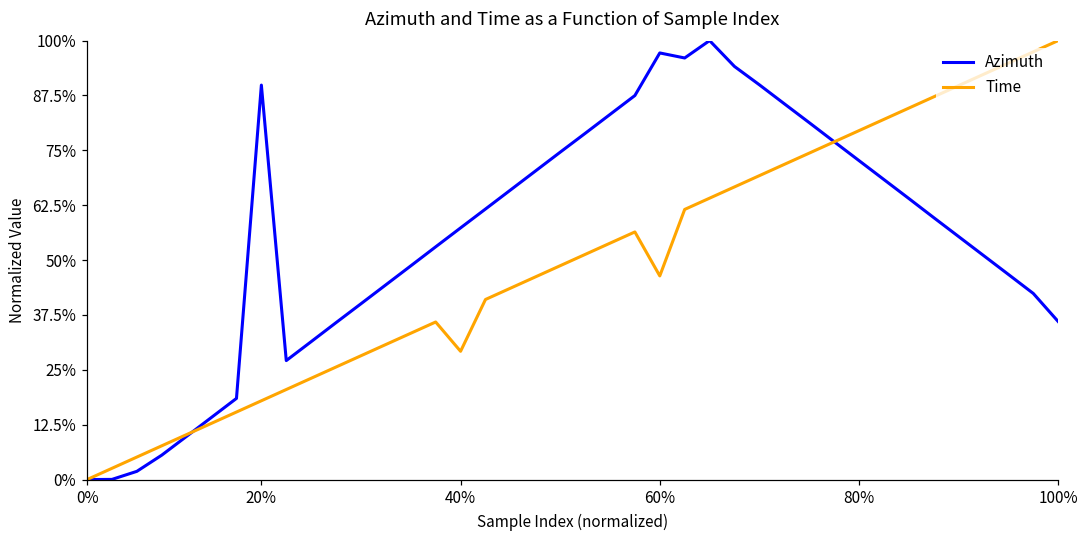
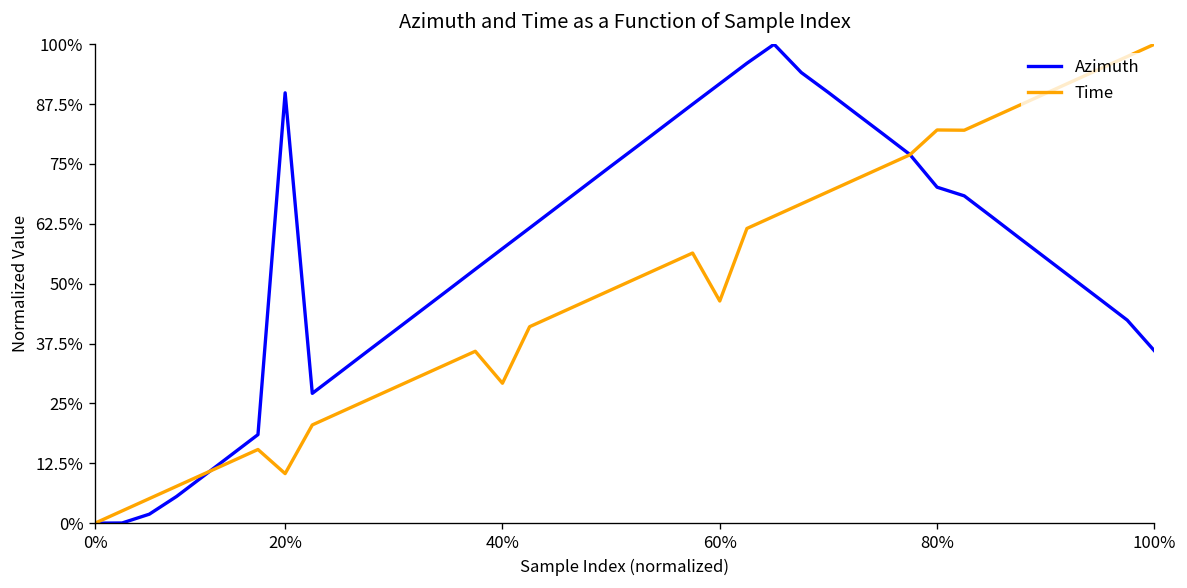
  {
    "Azimuth": {
      "20%": "90%",
      "40%": "57%",
-     "60%": "97%",
-     "80%": "73%",
+     "60%": "92%",
+     "80%": "70%",
      "100%": "36%"
    },
    "Time": {
-     "20%": "18%",
+     "20%": "10%",
      "40%": "29%",
      "60%": "46%",
-     "80%": "79%",
+     "80%": "82%",
      "100%": "100%"
    }
  }
